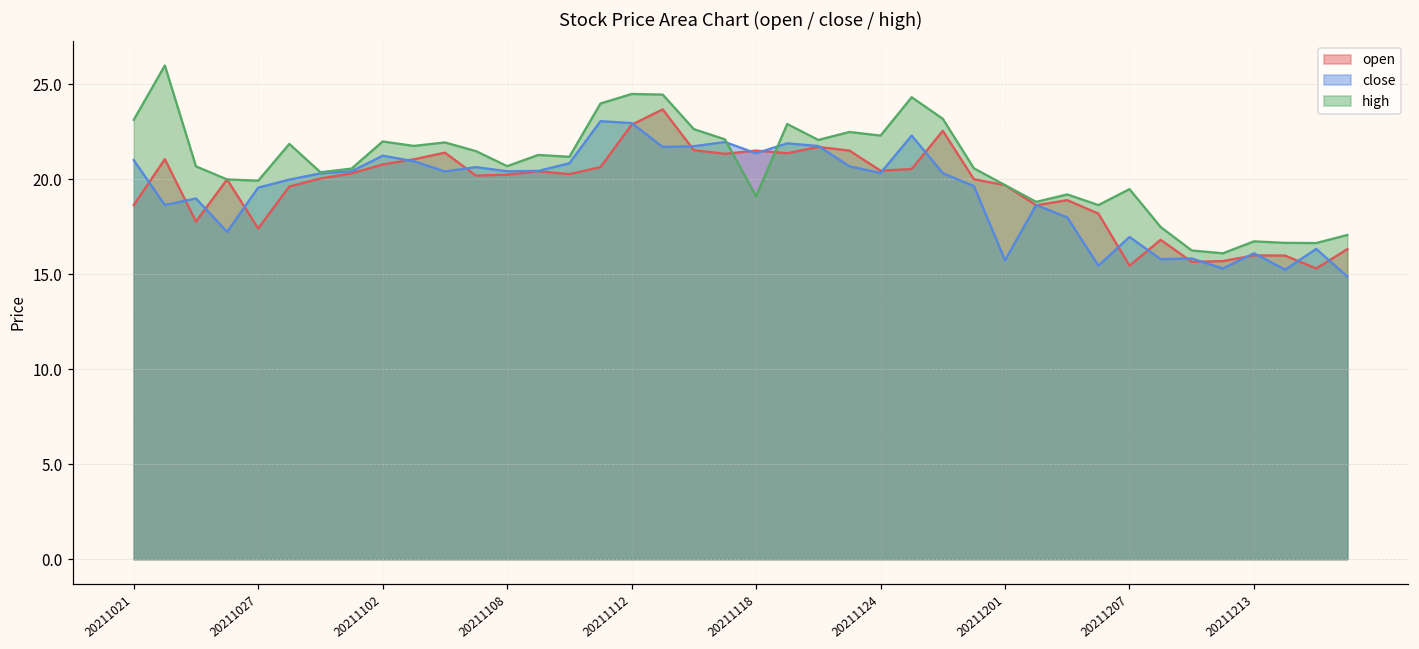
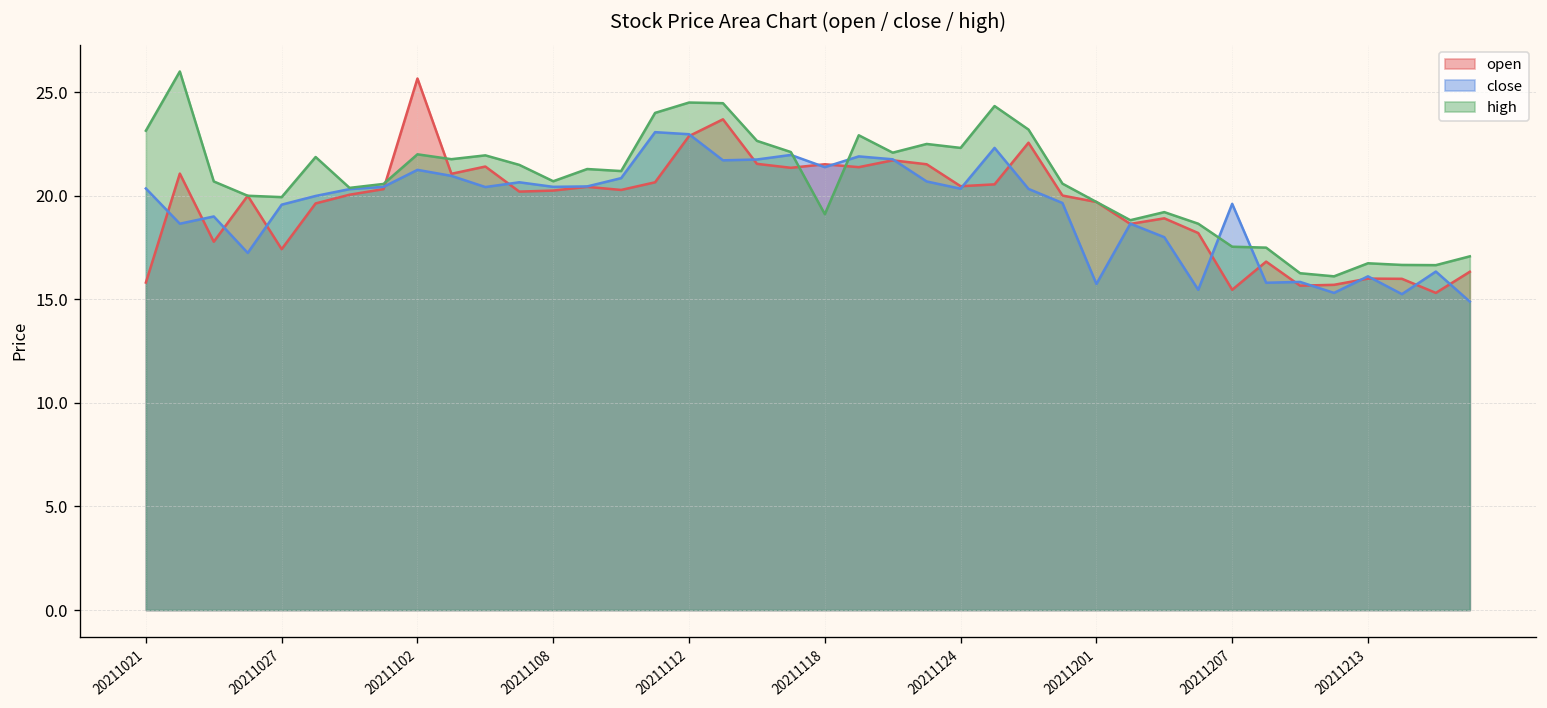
  {
    "open": {
-     "20211021": 18.7,
+     "20211021": 15.8,
      "20211027": 17.4,
-     "20211102": 20.8,
+     "20211102": 25.7,
      "20211108": 20.3,
      "20211207": 15.5
    },
    "close": {
-     "20211021": 21.0,
+     "20211021": 20.4,
      "20211027": 19.6,
      "20211102": 21.3,
      "20211108": 20.4,
      "20211201": 15.7,
-     "20211207": 17.0
+     "20211207": 19.6
    },
    "high": {
      "20211021": 23.1,
      "20211027": 19.9,
      "20211102": 22.0,
      "20211108": 20.7,
      "20211112": 24.5,
      "20211118": 19.1,
      "20211124": 22.3,
-     "20211207": 19.5,
+     "20211207": 17.5,
      "20211213": 16.7
    }
  }
